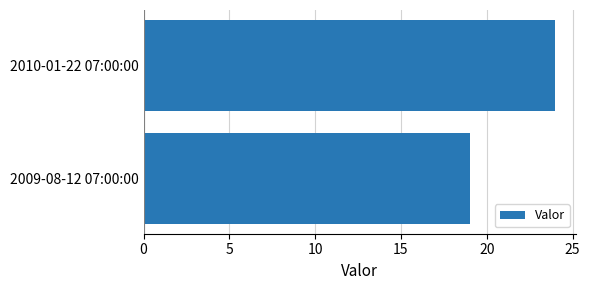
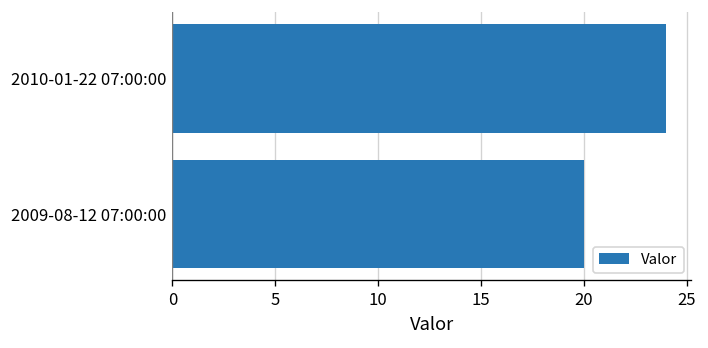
  {
    "2010-01-22 07:00:00": 24,
-   "2009-08-12 07:00:00": 19
+   "2009-08-12 07:00:00": 20
  }
